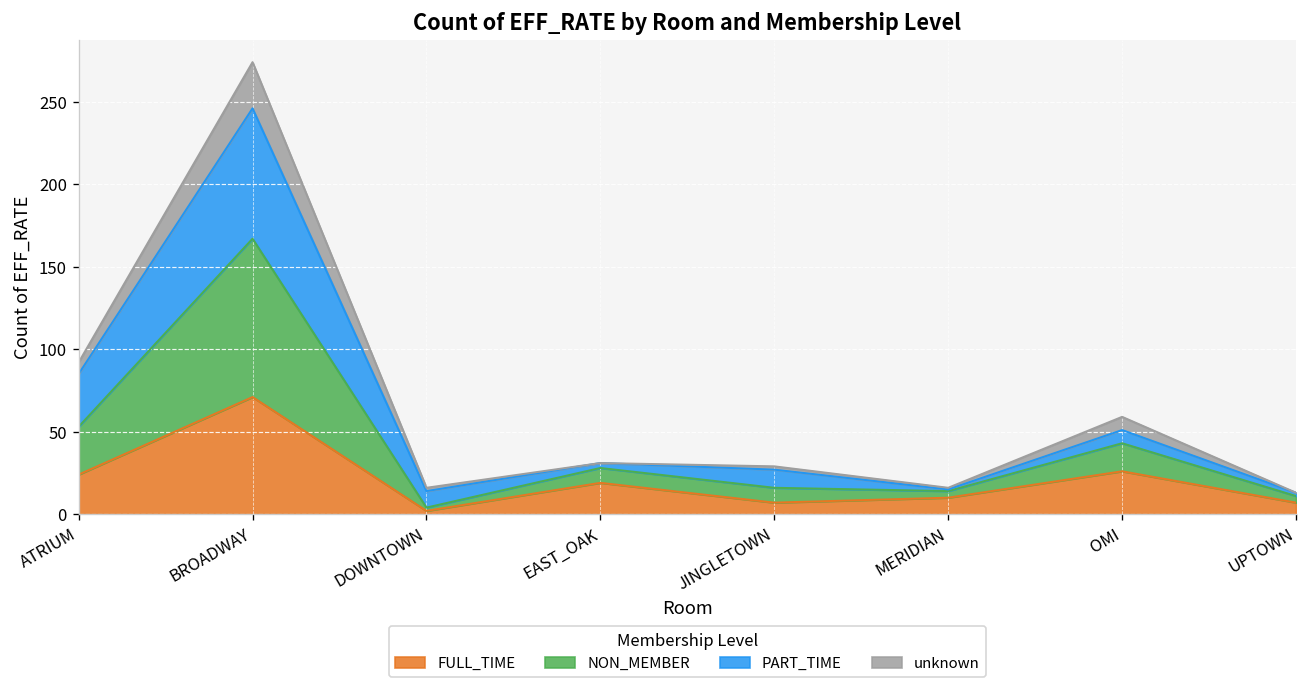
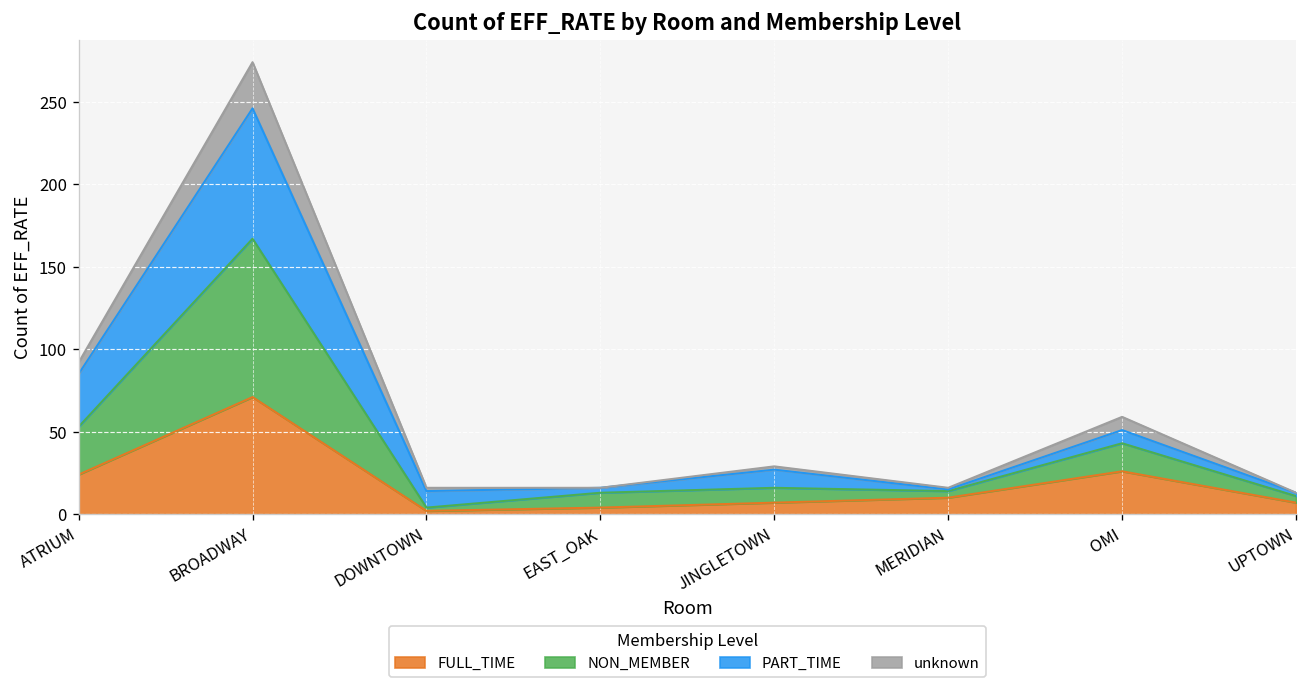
  {
    "FULL_TIME": {
      "ATRIUM": 24,
      "BROADWAY": 71,
      "DOWNTOWN": 2,
-     "EAST_OAK": 19,
+     "EAST_OAK": 4,
      "JINGLETOWN": 7,
      "MERIDIAN": 10,
      "OMI": 26,
      "UPTOWN": 7
    },
    "NON_MEMBER": {
      "ATRIUM": 29,
      "BROADWAY": 96,
      "DOWNTOWN": 2,
      "EAST_OAK": 9,
      "JINGLETOWN": 9,
      "OMI": 17,
      "UPTOWN": 4
    },
    "PART_TIME": {
      "ATRIUM": 32,
      "BROADWAY": 79,
      "DOWNTOWN": 10,
      "JINGLETOWN": 11,
      "OMI": 8
    },
    "unknown": {
      "ATRIUM": 7,
      "BROADWAY": 28,
      "DOWNTOWN": 2,
      "JINGLETOWN": 2,
      "OMI": 8
    }
  }
